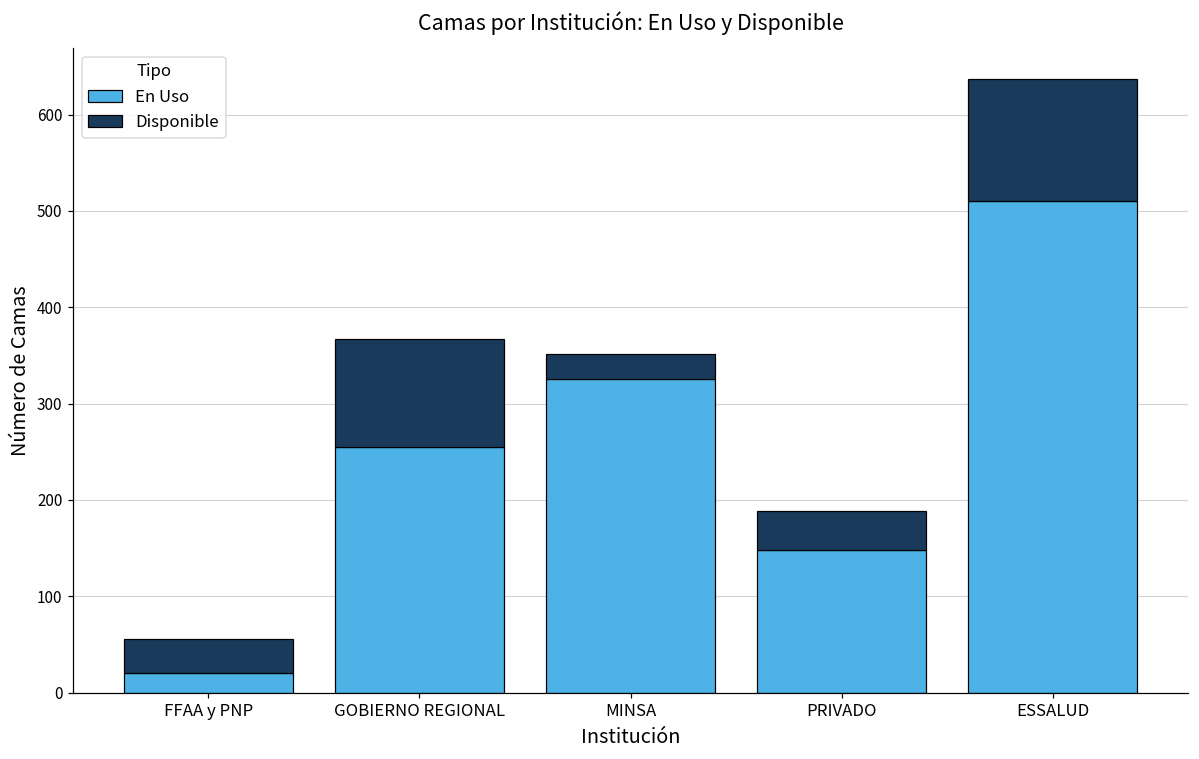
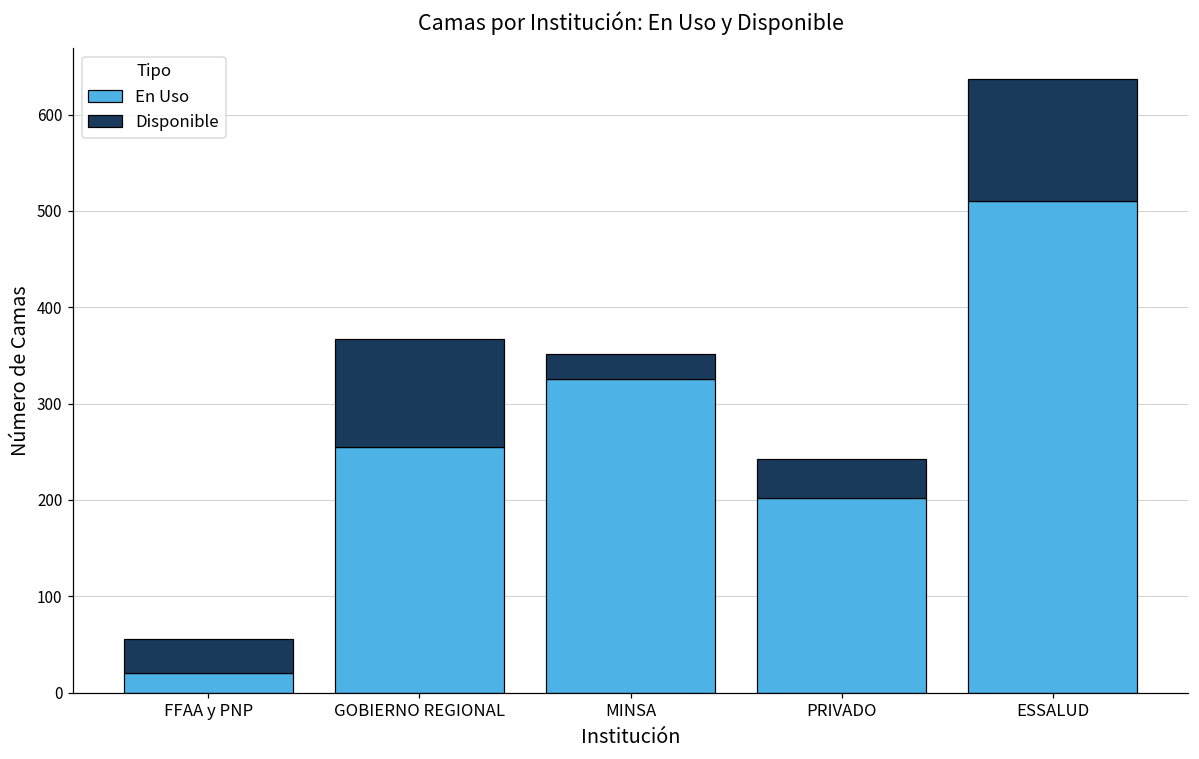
  {
    "En Uso": {
      "FFAA y PNP": 20,
      "GOBIERNO REGIONAL": 260,
      "MINSA": 330,
-     "PRIVADO": 150,
+     "PRIVADO": 200,
      "ESSALUD": 510
    },
    "Disponible": {
      "FFAA y PNP": 40,
      "GOBIERNO REGIONAL": 110,
      "MINSA": 30,
      "PRIVADO": 40,
      "ESSALUD": 130
    }
  }
